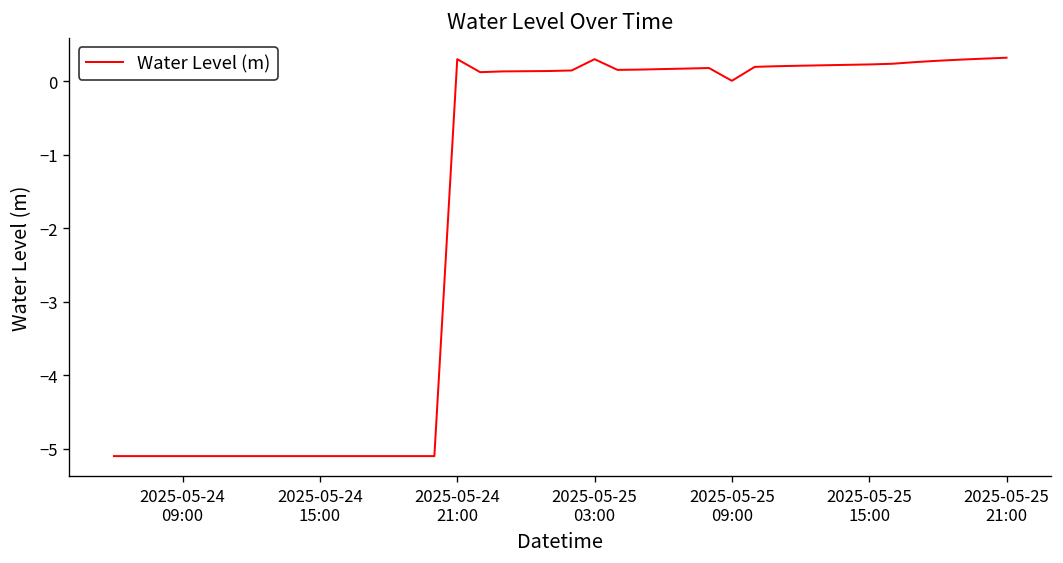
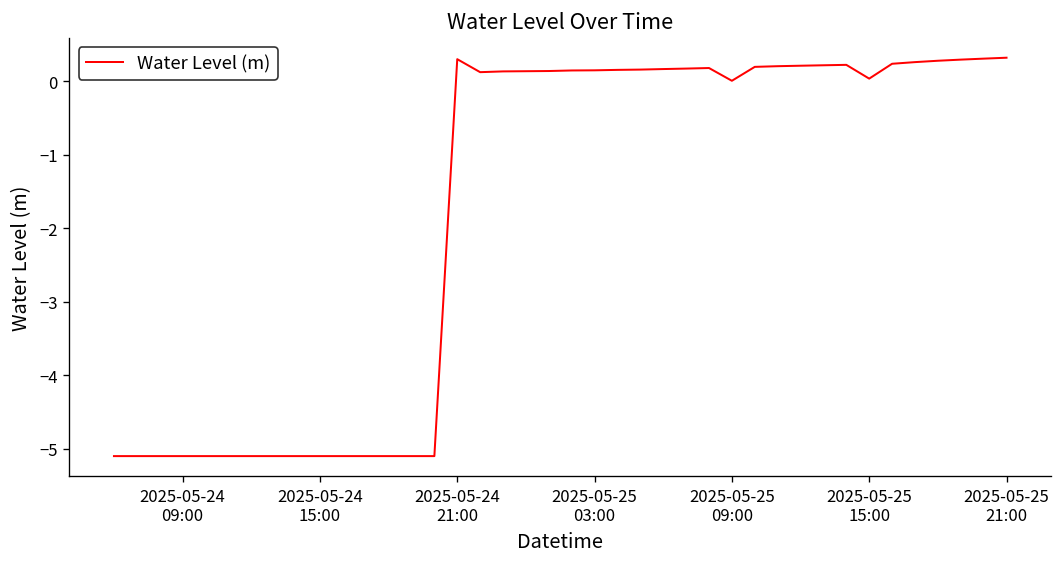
  {
    "2025-05-24 09:00": -5.1,
    "2025-05-24 15:00": -5.1,
    "2025-05-24 21:00": 0.3,
-   "2025-05-25 03:00": 0.3,
+   "2025-05-25 03:00": 0.2,
    "2025-05-25 09:00": 0.0,
-   "2025-05-25 15:00": 0.2,
+   "2025-05-25 15:00": 0.0,
    "2025-05-25 21:00": 0.3
  }
